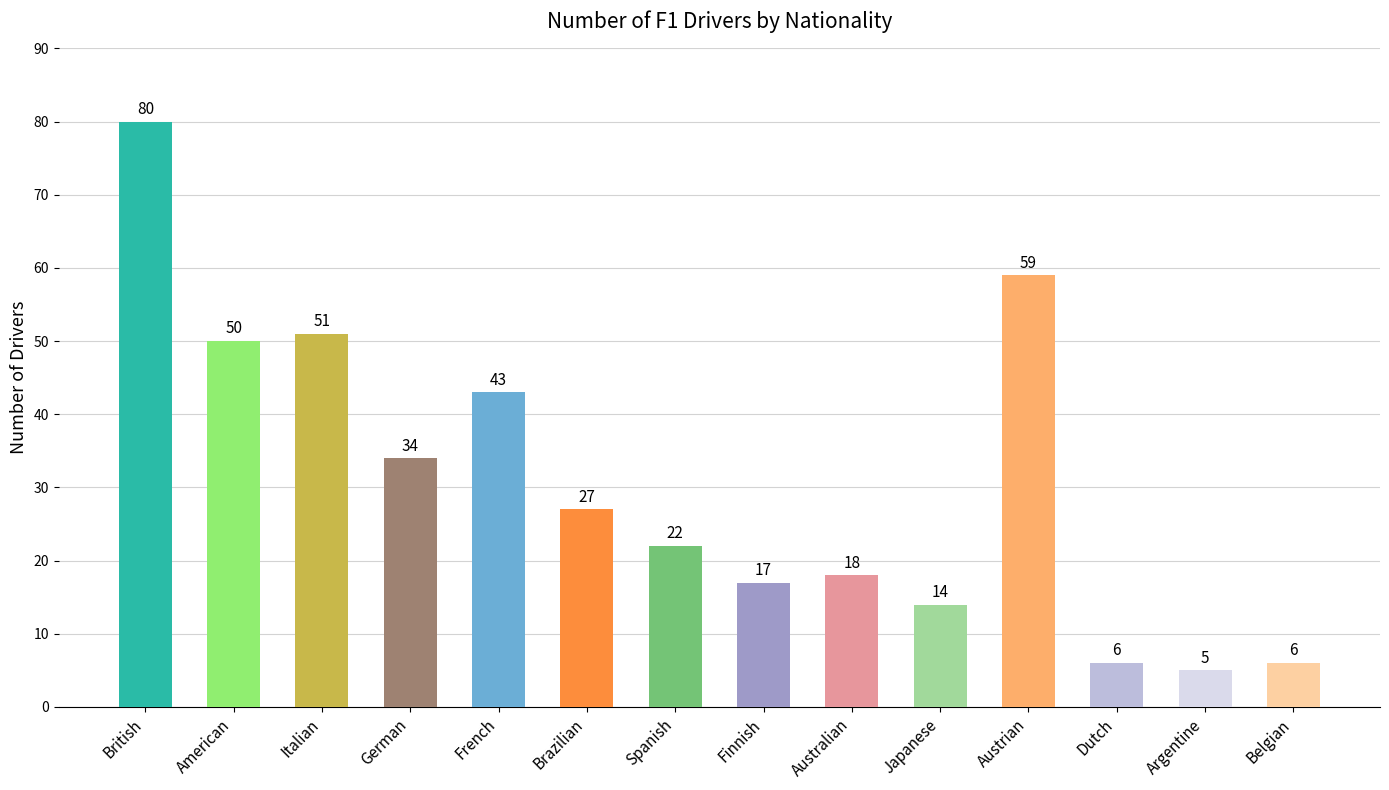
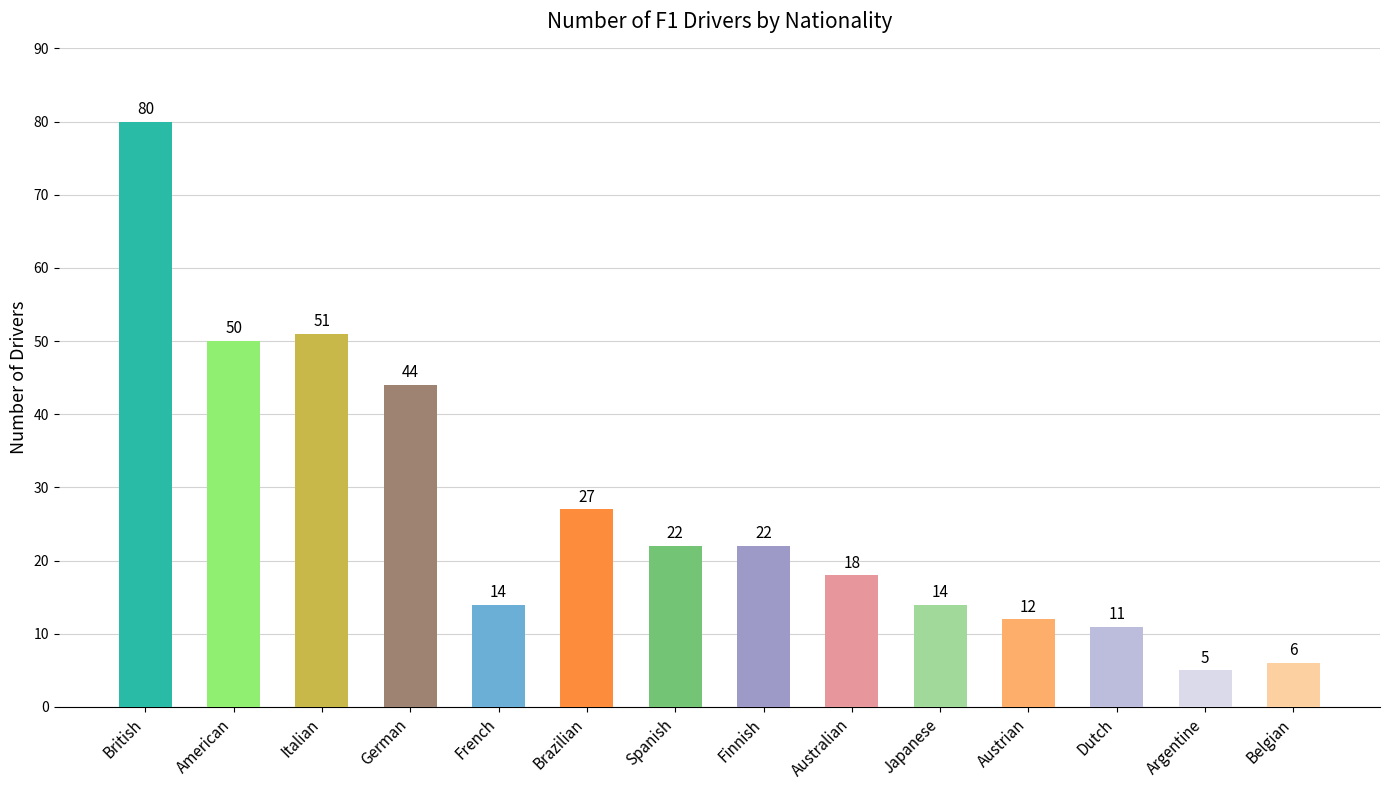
  {
    "British": 80,
    "American": 50,
    "Italian": 51,
-   "German": 34,
-   "French": 43,
+   "German": 44,
+   "French": 14,
    "Brazilian": 27,
    "Spanish": 22,
-   "Finnish": 17,
+   "Finnish": 22,
    "Australian": 18,
    "Japanese": 14,
-   "Austrian": 59,
-   "Dutch": 6,
+   "Austrian": 12,
+   "Dutch": 11,
    "Argentine": 5,
    "Belgian": 6
  }
